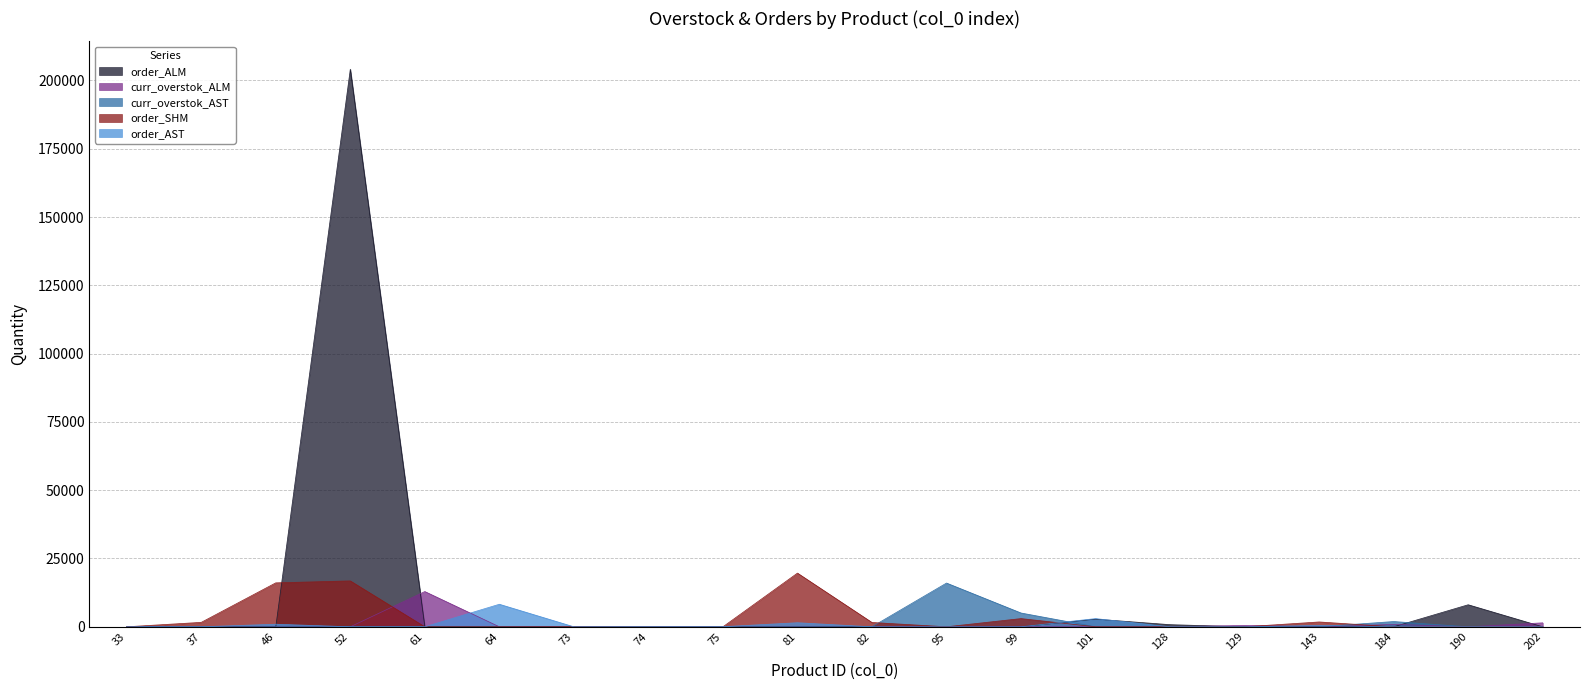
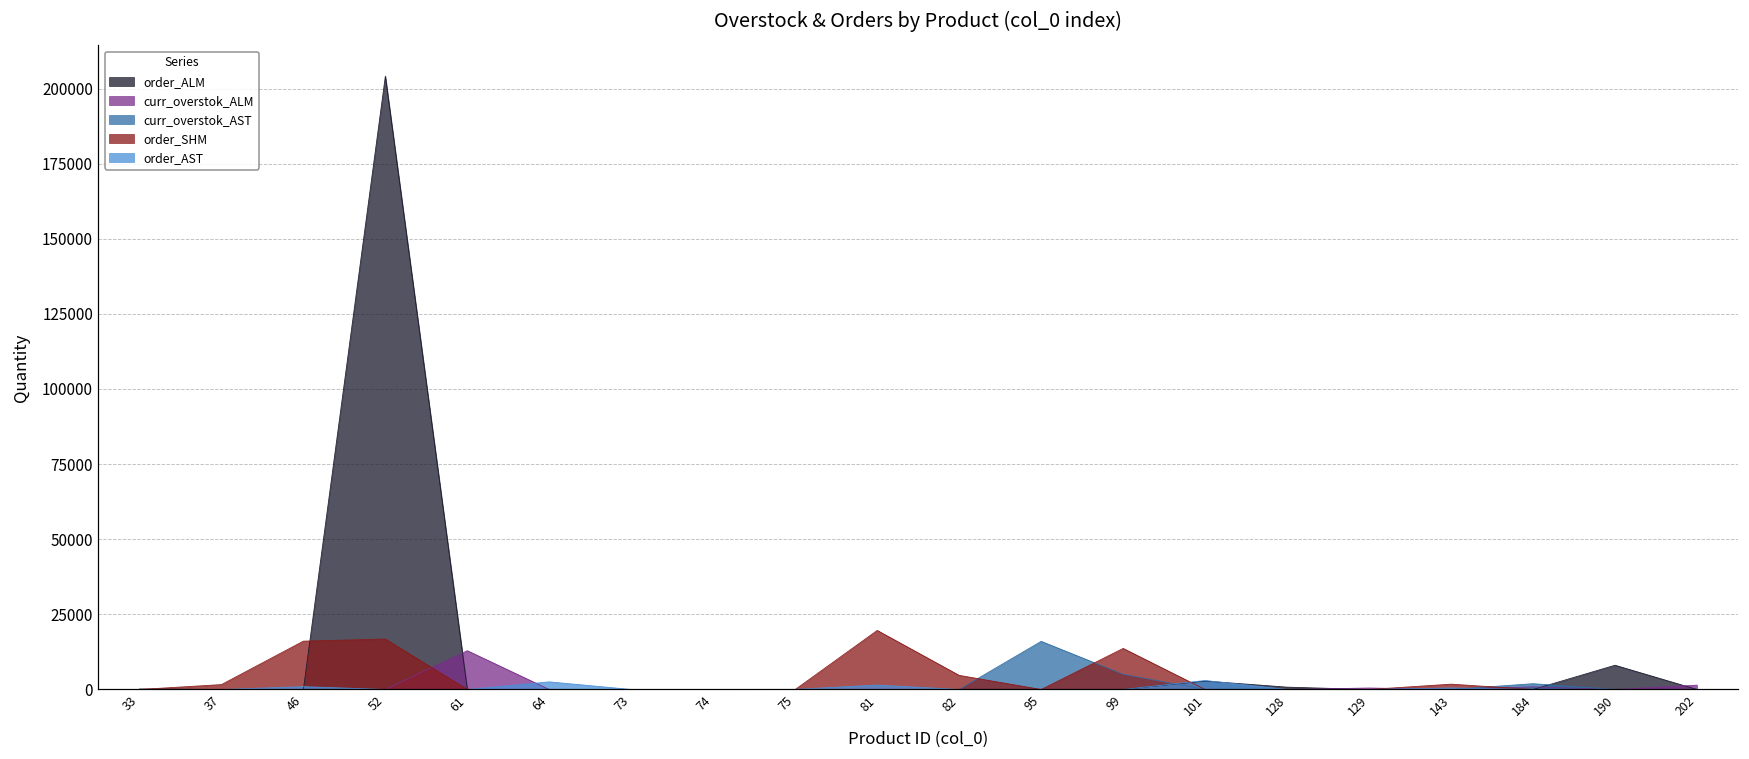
  {
    "order_ALM": {
      "52": 204000,
      "190": 8000
    },
    "curr_overstok_ALM": {
      "61": 13000,
      "202": 1000
    },
    "curr_overstok_AST": {
      "95": 16000,
      "99": 5000,
      "184": 2000
    },
    "order_SHM": {
      "37": 2000,
      "46": 16000,
      "52": 17000,
      "81": 20000,
-     "82": 2000,
-     "99": 3000,
+     "82": 5000,
+     "99": 14000,
      "143": 2000
    },
    "order_AST": {
      "46": 1000,
-     "64": 8000,
+     "64": 3000,
      "81": 1000
    }
  }
